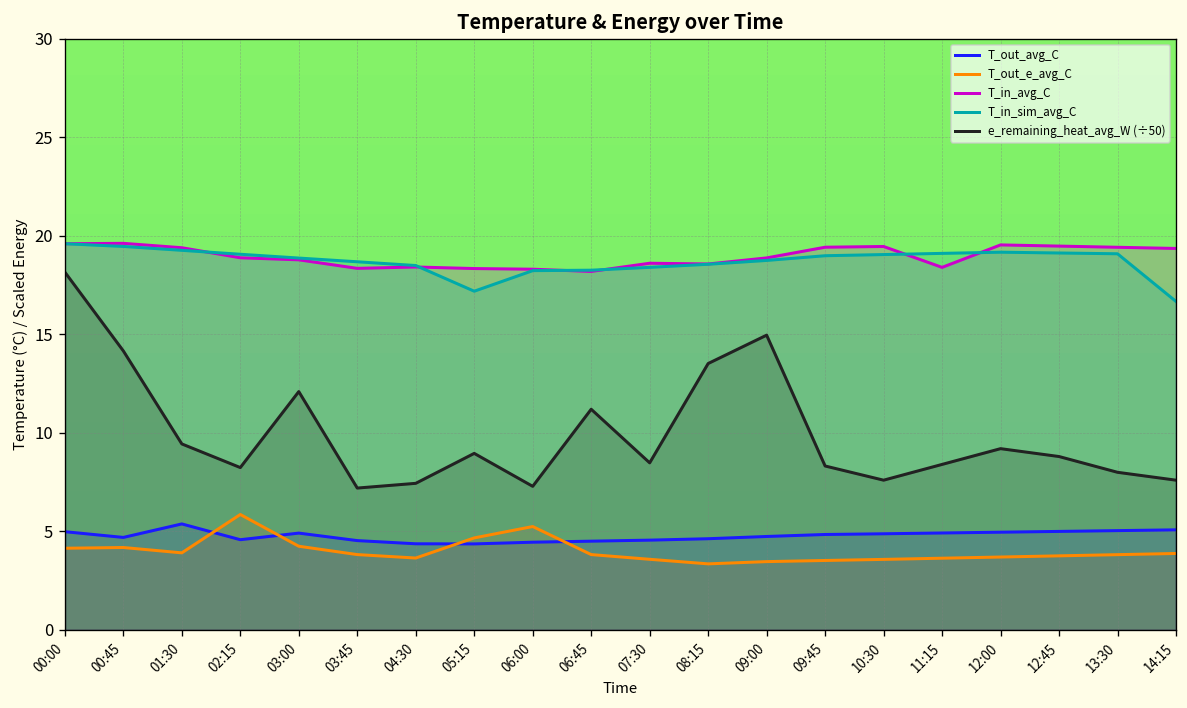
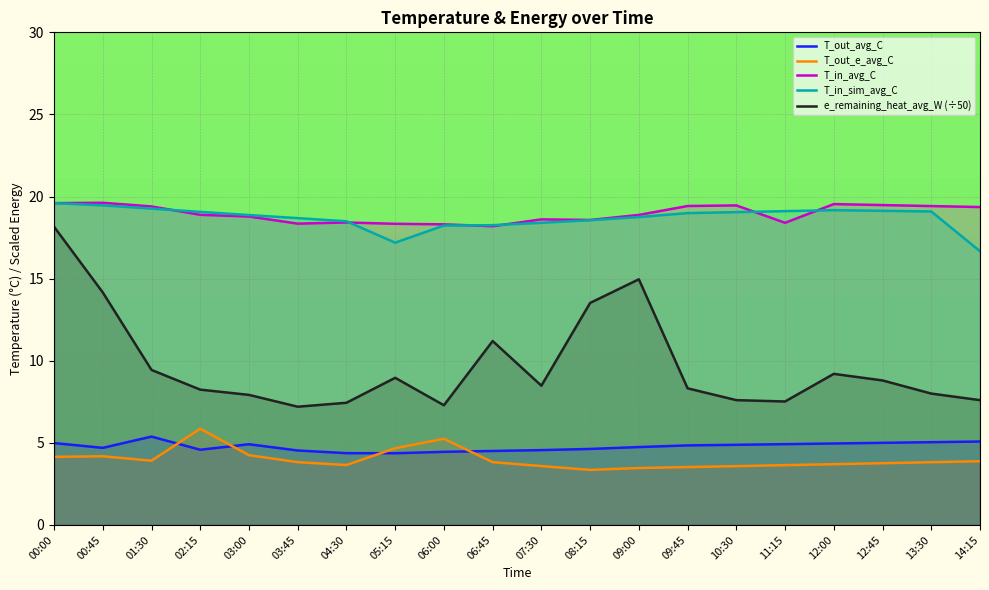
  {
    "T_out_avg_C": {
      "00:00": 5.0,
      "00:45": 4.7,
      "01:30": 5.4,
      "02:15": 4.6,
      "03:00": 4.9,
      "03:45": 4.5,
      "04:30": 4.4,
      "05:15": 4.4,
      "06:00": 4.5,
      "06:45": 4.5,
      "07:30": 4.6,
      "08:15": 4.6,
      "09:00": 4.7,
      "09:45": 4.8,
      "10:30": 4.9,
      "11:15": 4.9,
      "12:00": 5.0,
      "12:45": 5.0,
      "13:30": 5.0,
      "14:15": 5.1
    },
    "T_out_e_avg_C": {
      "00:00": 4.1,
      "00:45": 4.2,
      "01:30": 3.9,
      "02:15": 5.9,
      "03:00": 4.2,
      "03:45": 3.8,
      "04:30": 3.6,
      "05:15": 4.7,
      "06:00": 5.2,
      "06:45": 3.8,
      "07:30": 3.6,
      "08:15": 3.4,
      "09:00": 3.5,
      "09:45": 3.5,
      "10:30": 3.6,
      "11:15": 3.6,
      "12:00": 3.7,
      "12:45": 3.8,
      "13:30": 3.8,
      "14:15": 3.9
    },
    "T_in_avg_C": {
      "00:45": 19.6,
      "02:15": 18.9,
      "03:45": 18.4,
      "05:15": 18.3,
      "07:30": 18.6,
      "09:45": 19.4,
      "10:30": 19.5,
      "11:15": 18.4,
      "12:00": 19.5,
      "12:45": 19.5,
      "13:30": 19.4,
      "14:15": 19.4
    },
    "T_in_sim_avg_C": {
      "00:45": 19.5,
      "02:15": 19.1,
      "03:45": 18.7,
      "05:15": 17.2,
      "07:30": 18.4,
      "09:45": 19.0,
      "10:30": 19.1,
      "11:15": 19.1,
      "12:00": 19.2,
      "12:45": 19.1,
      "13:30": 19.1,
      "14:15": 16.7
    },
    "e_remaining_heat_avg_W (÷50)": {
      "00:00": 18.2,
      "00:45": 14.2,
      "01:30": 9.4,
      "02:15": 8.2,
-     "03:00": 12.1,
+     "03:00": 7.9,
      "03:45": 7.2,
      "04:30": 7.4,
      "05:15": 9.0,
      "06:00": 7.3,
      "06:45": 11.2,
      "07:30": 8.5,
      "08:15": 13.5,
      "09:00": 15.0,
      "09:45": 8.3,
      "10:30": 7.6,
-     "11:15": 8.4,
+     "11:15": 7.5,
      "12:00": 9.2,
      "12:45": 8.8,
      "13:30": 8.0,
      "14:15": 7.6
    }
  }
